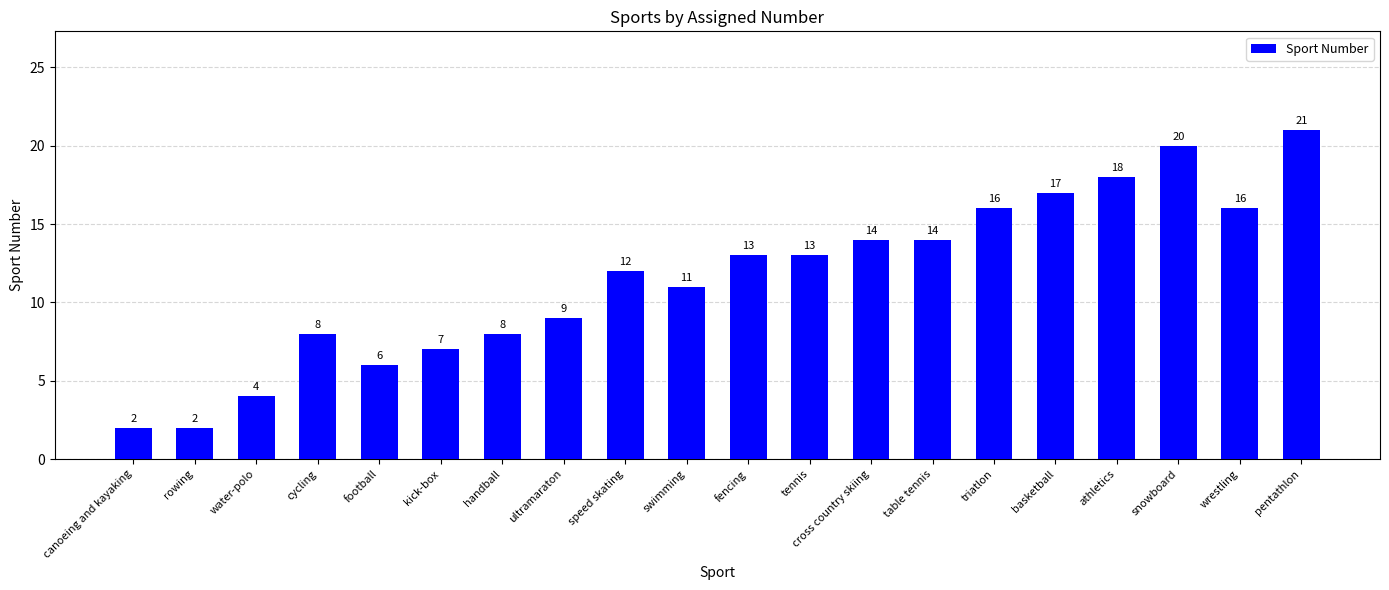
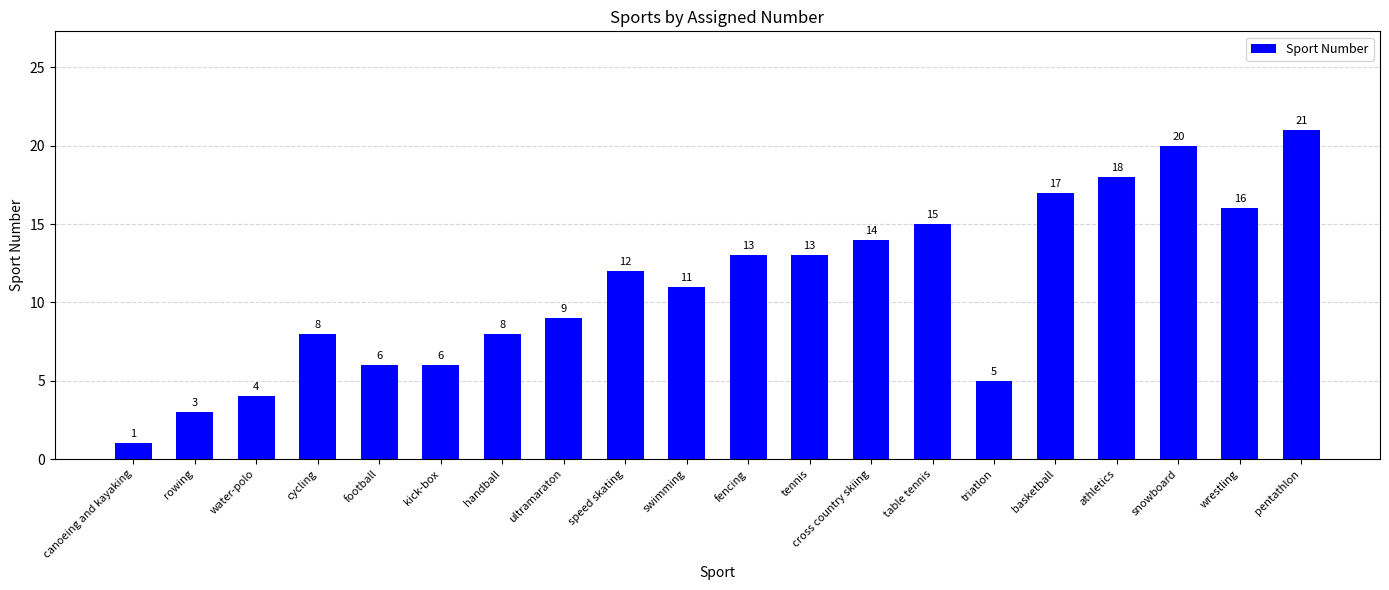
  {
-   "canoeing and kayaking": 2,
-   "rowing": 2,
+   "canoeing and kayaking": 1,
+   "rowing": 3,
    "water-polo": 4,
    "cycling": 8,
    "football": 6,
-   "kick-box": 7,
+   "kick-box": 6,
    "handball": 8,
    "ultramaraton": 9,
    "speed skating": 12,
    "swimming": 11,
    "fencing": 13,
    "tennis": 13,
    "cross country skiing": 14,
-   "table tennis": 14,
-   "triatlon": 16,
+   "table tennis": 15,
+   "triatlon": 5,
    "basketball": 17,
    "athletics": 18,
    "snowboard": 20,
    "wrestling": 16,
    "pentathlon": 21
  }
